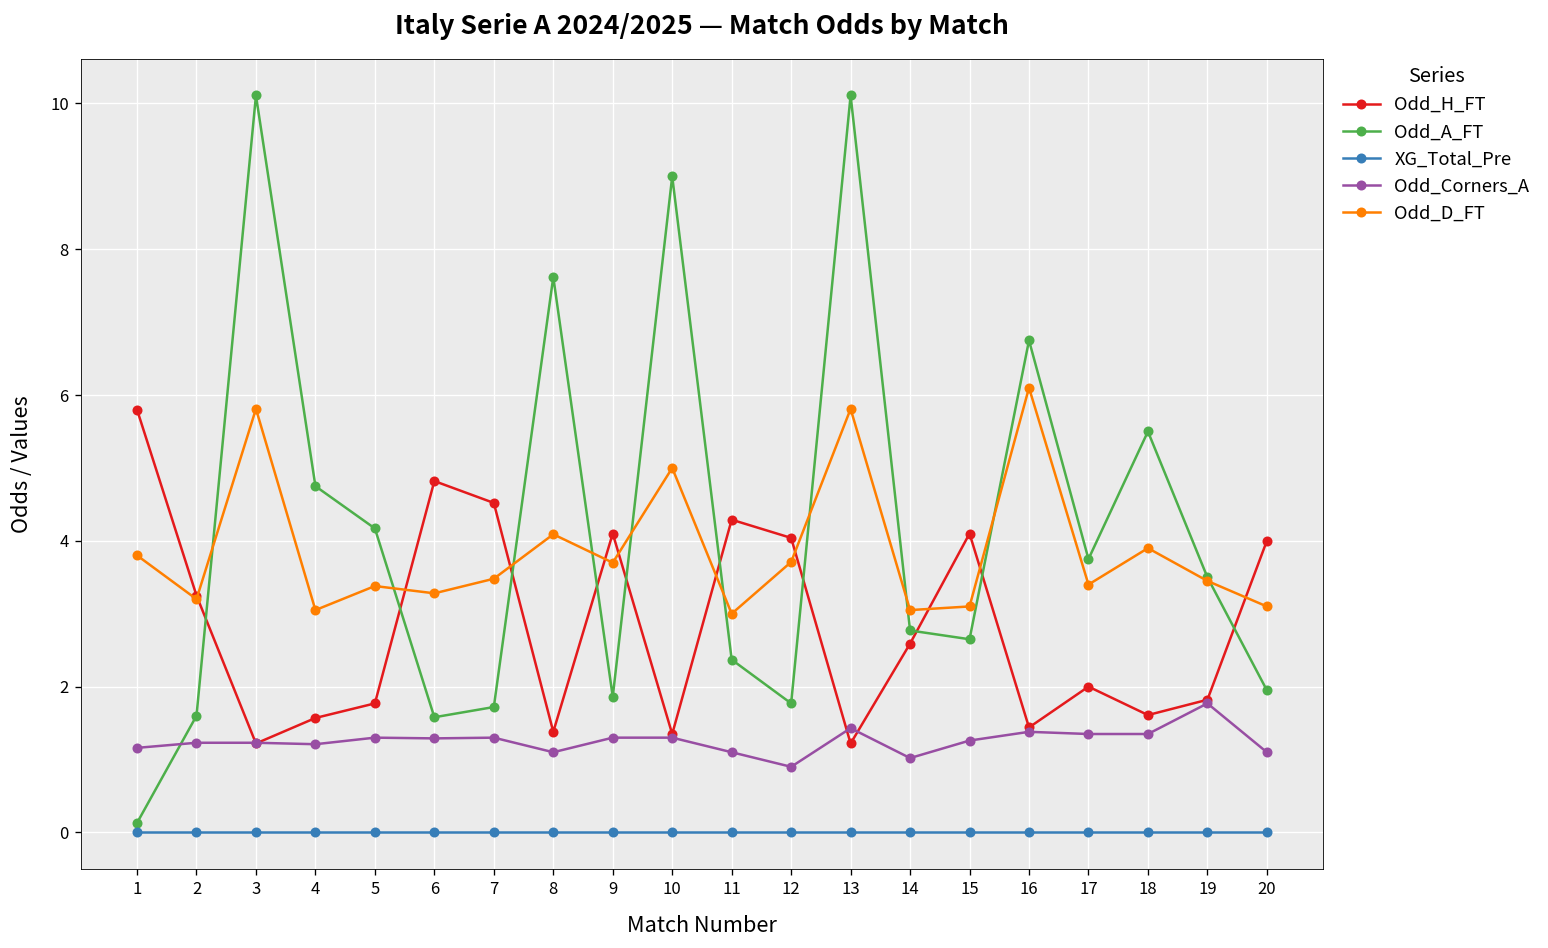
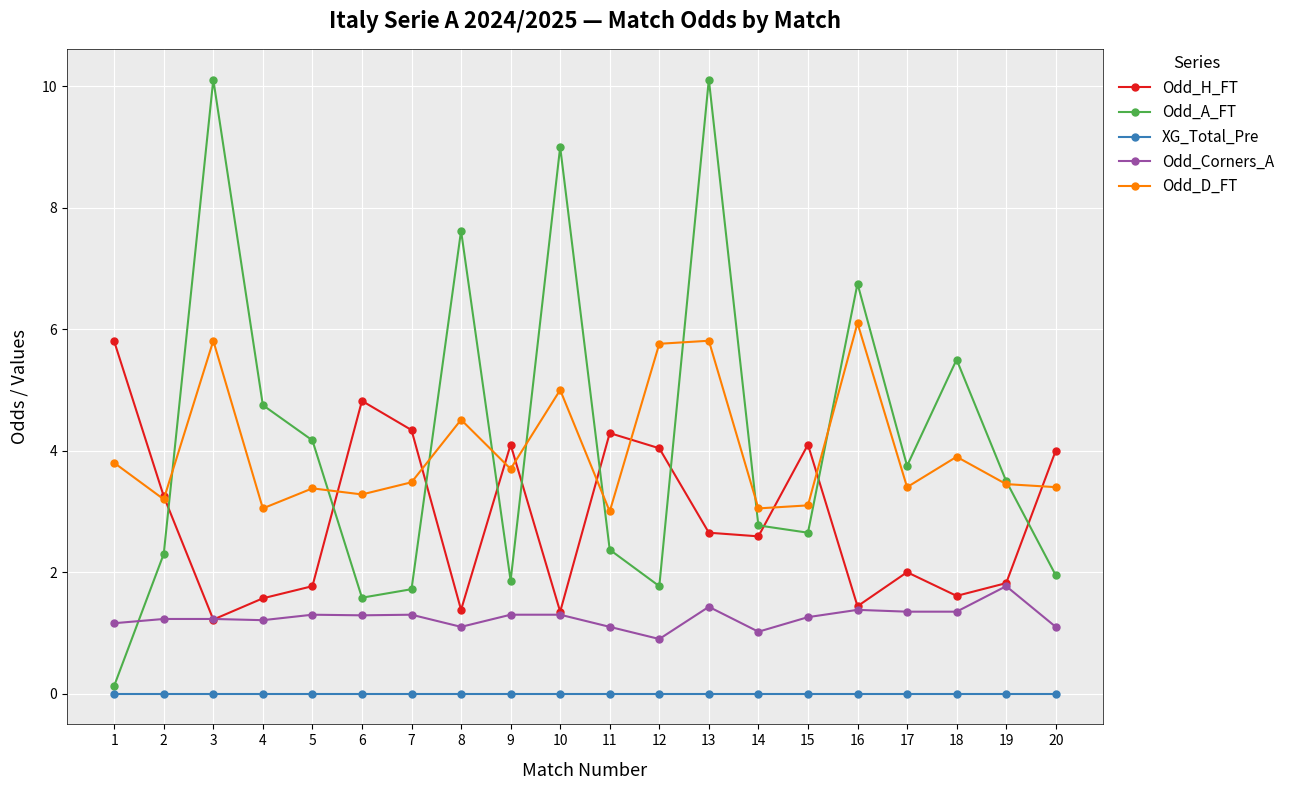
  {
    "Odd_H_FT": {
      "1": 5.8,
      "2": 3.3,
      "4": 1.6,
      "5": 1.8,
      "6": 4.8,
-     "7": 4.5,
+     "7": 4.3,
      "8": 1.4,
      "9": 4.1,
      "10": 1.4,
      "11": 4.3,
      "12": 4.0,
-     "13": 1.2,
+     "13": 2.7,
      "14": 2.6,
      "15": 4.1,
      "16": 1.4,
      "17": 2.0,
      "18": 1.6,
      "19": 1.8,
      "20": 4.0
    },
    "Odd_A_FT": {
      "1": 0.1,
-     "2": 1.6,
+     "2": 2.3,
      "3": 10.1,
      "4": 4.8,
      "5": 4.2,
      "6": 1.6,
      "7": 1.7,
      "8": 7.6,
      "9": 1.9,
      "10": 9.0,
      "11": 2.4,
      "12": 1.8,
      "13": 10.1,
      "14": 2.8,
      "15": 2.7,
      "16": 6.8,
      "17": 3.8,
      "18": 5.5,
      "19": 3.5,
      "20": 2.0
    },
    "XG_Total_Pre": {
      "1": 0.0,
      "2": 0.0,
      "3": 0.0,
      "4": 0.0,
      "5": 0.0,
      "6": 0.0,
      "7": 0.0,
      "8": 0.0,
      "9": 0.0,
      "10": 0.0,
      "11": 0.0,
      "12": 0.0,
      "13": 0.0,
      "14": 0.0,
      "15": 0.0,
      "16": 0.0,
      "17": 0.0,
      "18": 0.0,
      "19": 0.0,
      "20": 0.0
    },
    "Odd_Corners_A": {
      "1": 1.2,
      "2": 1.2,
      "4": 1.2,
      "5": 1.3,
      "6": 1.3,
      "7": 1.3,
      "8": 1.1,
      "9": 1.3,
      "10": 1.3,
      "11": 1.1,
      "12": 0.9,
      "13": 1.4,
      "14": 1.0,
      "15": 1.3,
      "16": 1.4,
      "17": 1.4,
      "18": 1.4,
      "19": 1.8,
      "20": 1.1
    },
    "Odd_D_FT": {
      "1": 3.8,
      "2": 3.2,
      "3": 5.8,
      "4": 3.1,
      "5": 3.4,
      "6": 3.3,
      "7": 3.5,
-     "8": 4.1,
+     "8": 4.5,
      "9": 3.7,
      "10": 5.0,
      "11": 3.0,
-     "12": 3.7,
+     "12": 5.8,
      "13": 5.8,
      "14": 3.1,
      "15": 3.1,
      "16": 6.1,
      "17": 3.4,
      "18": 3.9,
      "19": 3.5,
-     "20": 3.1
+     "20": 3.4
    }
  }
